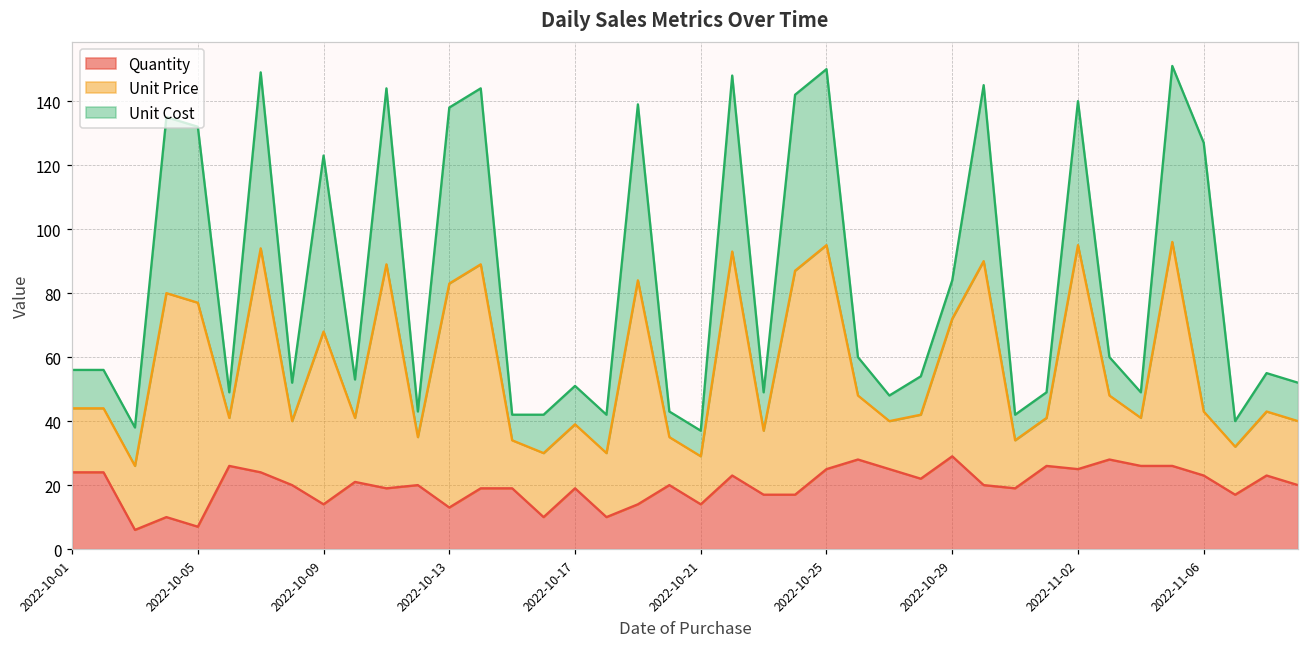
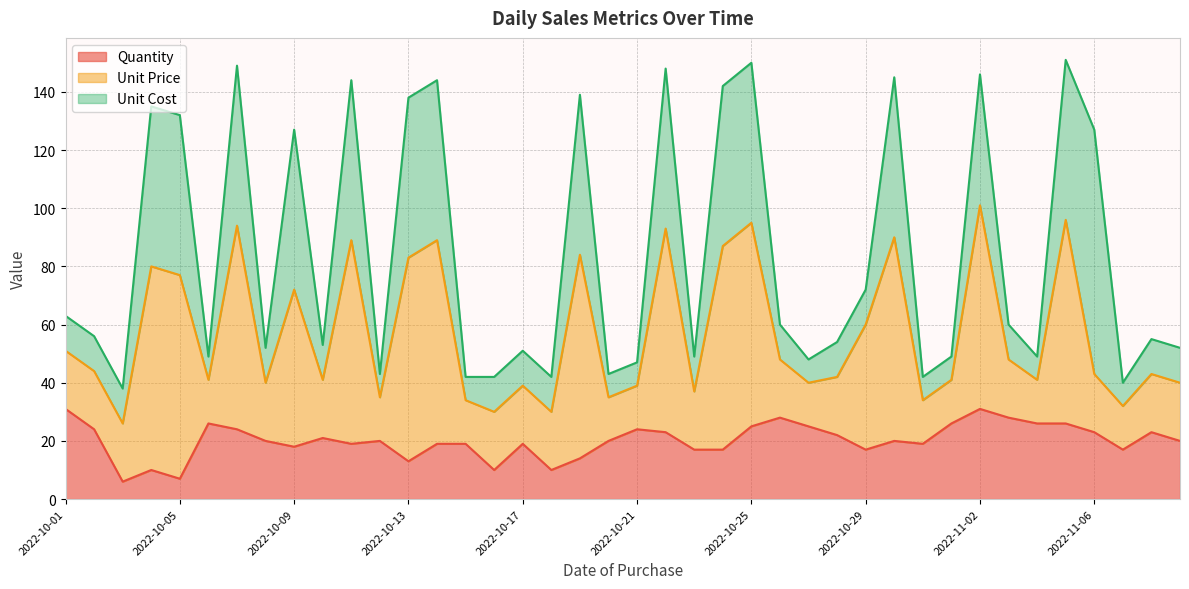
  {
    "Quantity": {
-     "2022-10-01": 24,
+     "2022-10-01": 31,
      "2022-10-05": 7,
-     "2022-10-09": 14,
+     "2022-10-09": 18,
      "2022-10-13": 13,
      "2022-10-17": 19,
-     "2022-10-21": 14,
+     "2022-10-21": 24,
      "2022-10-25": 25,
-     "2022-10-29": 29,
-     "2022-11-02": 25,
+     "2022-10-29": 17,
+     "2022-11-02": 31,
      "2022-11-06": 23
    },
    "Unit Price": {
      "2022-10-01": 20,
      "2022-10-05": 70,
      "2022-10-09": 54,
      "2022-10-13": 70,
      "2022-10-17": 20,
      "2022-10-21": 15,
      "2022-10-25": 70,
      "2022-10-29": 43,
      "2022-11-02": 70,
      "2022-11-06": 20
    },
    "Unit Cost": {
      "2022-10-01": 12,
      "2022-10-05": 55,
      "2022-10-09": 55,
      "2022-10-13": 55,
      "2022-10-17": 12,
      "2022-10-21": 8,
      "2022-10-25": 55,
      "2022-10-29": 12,
      "2022-11-02": 45,
      "2022-11-06": 84
    }
  }
